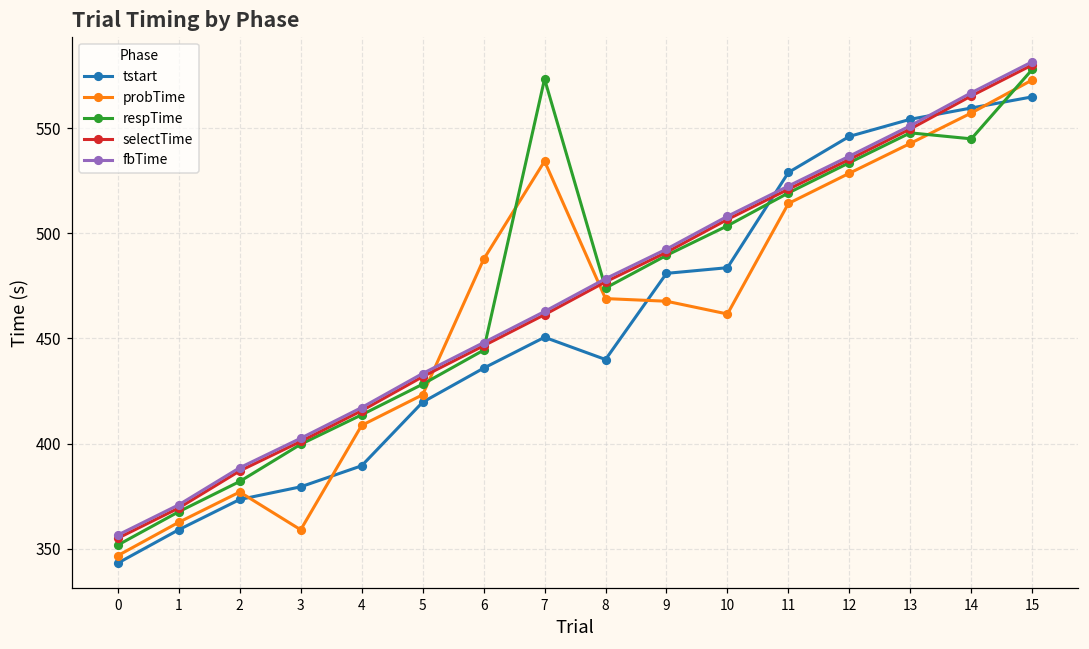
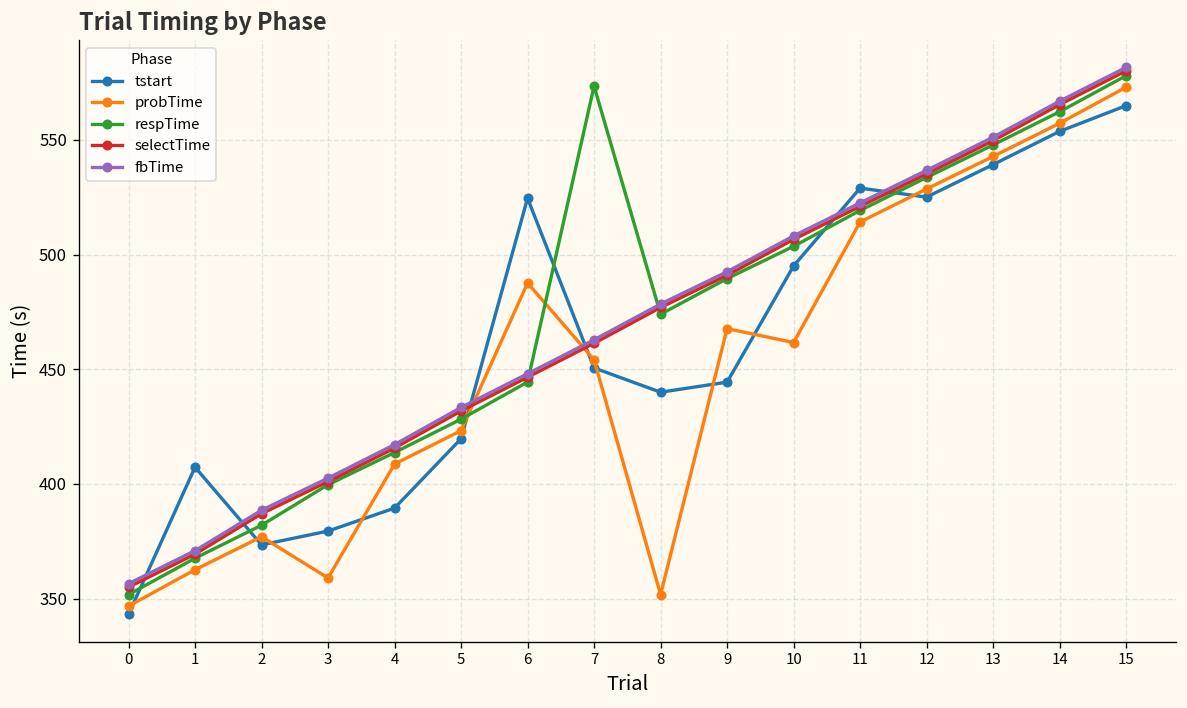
  {
    "tstart": {
      "0": 343,
-     "1": 359,
+     "1": 407,
      "2": 373,
      "3": 379,
      "4": 389,
      "5": 420,
-     "6": 436,
+     "6": 525,
      "7": 451,
      "8": 440,
-     "9": 481,
-     "10": 484,
+     "9": 444,
+     "10": 495,
      "11": 529,
-     "12": 546,
-     "13": 554,
-     "14": 560,
+     "12": 525,
+     "13": 539,
+     "14": 554,
      "15": 565
    },
    "probTime": {
      "0": 347,
      "1": 363,
      "2": 377,
      "3": 359,
      "4": 409,
      "5": 423,
      "6": 488,
-     "7": 534,
-     "8": 469,
+     "7": 454,
+     "8": 352,
      "9": 468,
      "10": 462,
      "11": 514,
      "12": 529,
      "13": 543,
      "14": 557,
      "15": 573
    },
    "respTime": {
      "0": 352,
      "1": 368,
      "2": 382,
      "3": 400,
      "4": 414,
      "5": 428,
      "6": 444,
      "7": 573,
      "8": 474,
      "9": 490,
      "10": 504,
      "11": 519,
      "12": 534,
      "13": 548,
-     "14": 545,
+     "14": 562,
      "15": 578
    },
    "selectTime": {
      "0": 355,
      "1": 369,
      "2": 387,
      "3": 401,
      "4": 416,
      "5": 432,
      "6": 447,
      "7": 461,
      "8": 477,
      "9": 491,
      "10": 507,
      "11": 521,
      "12": 535,
      "13": 550,
      "14": 565,
      "15": 580
    },
    "fbTime": {
      "0": 357,
      "1": 371,
      "2": 389,
      "3": 403,
      "4": 417,
      "5": 433,
      "6": 448,
      "7": 463,
      "8": 478,
      "9": 492,
      "10": 508,
      "11": 523,
      "12": 537,
      "13": 551,
      "14": 567,
      "15": 582
    }
  }
